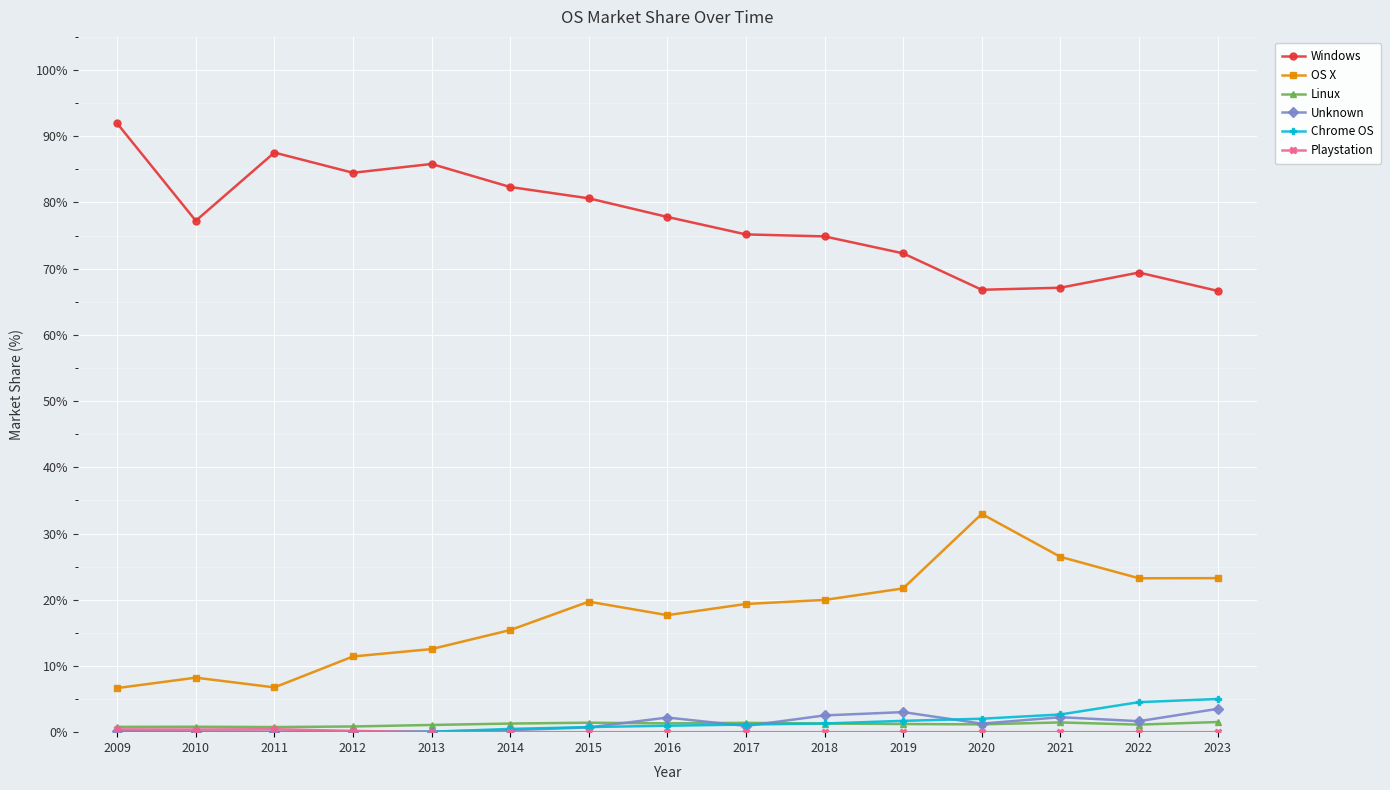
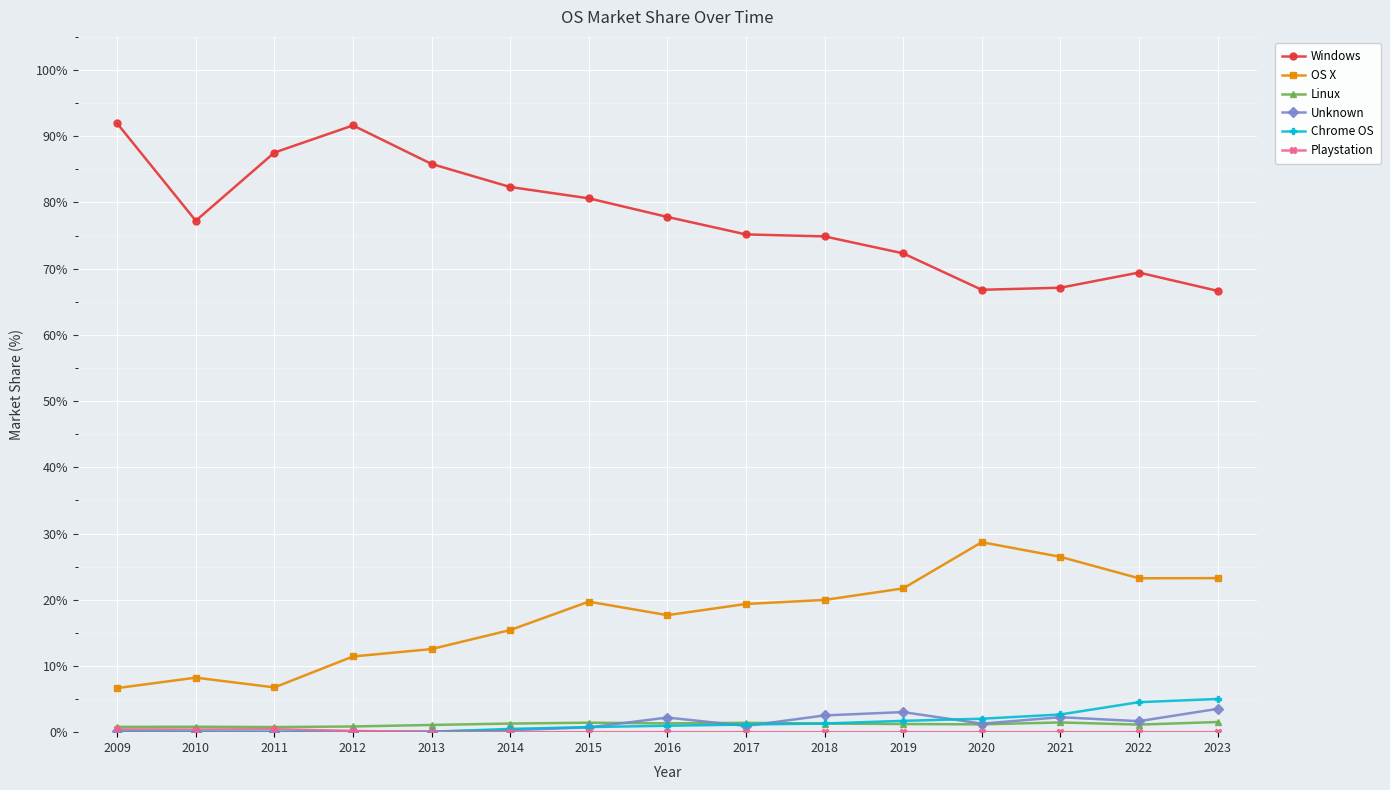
  {
    "Windows": {
      "2009": "92%",
      "2010": "77%",
      "2011": "88%",
-     "2012": "84%",
+     "2012": "92%",
      "2013": "86%",
      "2014": "82%",
      "2015": "81%",
      "2016": "78%",
      "2017": "75%",
      "2018": "75%",
      "2019": "72%",
      "2020": "67%",
      "2021": "67%",
      "2022": "69%",
      "2023": "67%"
    },
    "OS X": {
      "2009": "7%",
      "2010": "8%",
      "2011": "7%",
      "2012": "11%",
      "2013": "13%",
      "2014": "15%",
      "2015": "20%",
      "2016": "18%",
      "2017": "19%",
      "2018": "20%",
      "2019": "22%",
-     "2020": "33%",
+     "2020": "29%",
      "2021": "26%",
      "2022": "23%",
      "2023": "23%"
    },
    "Linux": {
      "2010": "1%",
      "2012": "1%",
      "2013": "1%",
      "2014": "1%",
      "2015": "1%",
      "2019": "1%",
      "2021": "1%",
      "2022": "1%",
      "2023": "2%"
    },
    "Unknown": {
      "2016": "2%",
      "2018": "3%",
      "2019": "3%",
      "2021": "2%",
      "2022": "2%",
      "2023": "4%"
    },
    "Chrome OS": {
      "2019": "2%",
      "2020": "2%",
      "2021": "3%",
      "2022": "5%",
      "2023": "5%"
    },
    "Playstation": {
      "2015": "0%",
      "2016": "0%",
      "2017": "0%",
      "2018": "0%",
      "2019": "0%",
      "2020": "0%",
      "2021": "0%",
      "2022": "0%",
      "2023": "0%"
    }
  }
